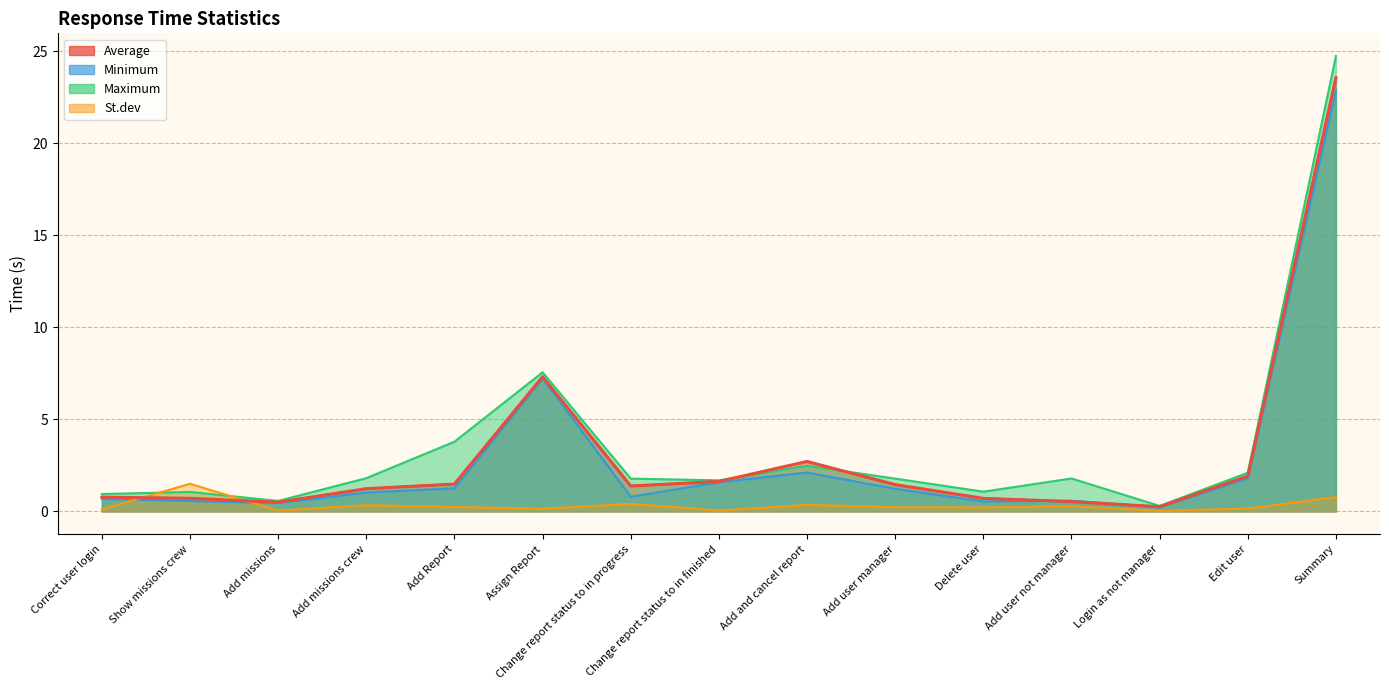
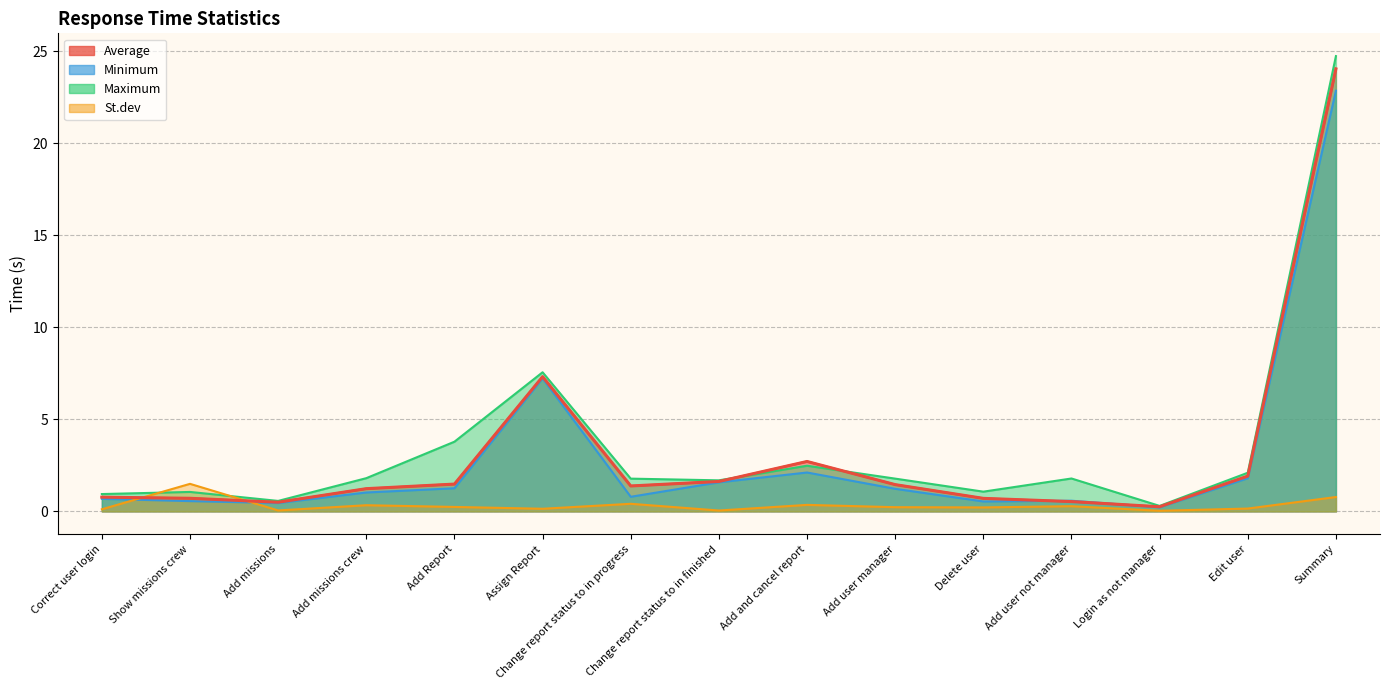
  {
    "Average": {
      "Show missions crew": 0.7,
      "Add missions crew": 1.2,
      "Add Report": 1.5,
      "Change report status to in progress": 1.4,
      "Add and cancel report": 2.7,
      "Add user manager": 1.5,
      "Delete user": 0.7,
-     "Summary": 23.6
+     "Summary": 24.0
    },
    "Minimum": {
      "Show missions crew": 0.6,
      "Add missions crew": 1.0,
      "Add Report": 1.3,
      "Change report status to in progress": 0.8,
      "Add and cancel report": 2.1,
      "Add user manager": 1.2,
      "Delete user": 0.5,
      "Summary": 22.9
    },
    "Maximum": {
      "Correct user login": 0.9,
      "Show missions crew": 1.1,
      "Add missions crew": 1.8,
      "Add Report": 3.8,
      "Assign Report": 7.6,
      "Change report status to in progress": 1.8,
      "Add and cancel report": 2.5,
      "Add user manager": 1.8,
      "Delete user": 1.1,
      "Add user not manager": 1.8,
      "Edit user": 2.1,
      "Summary": 24.7
    },
    "St.dev": {
      "Correct user login": 0.1,
      "Show missions crew": 1.5,
      "Add missions": 0.1,
      "Add missions crew": 0.3,
      "Add Report": 0.2,
      "Assign Report": 0.1,
      "Change report status to in progress": 0.4,
      "Change report status to in finished": 0.0,
      "Add and cancel report": 0.4,
      "Add user manager": 0.2,
      "Delete user": 0.2,
      "Add user not manager": 0.3,
      "Login as not manager": 0.0,
      "Edit user": 0.2,
      "Summary": 0.8
    }
  }
